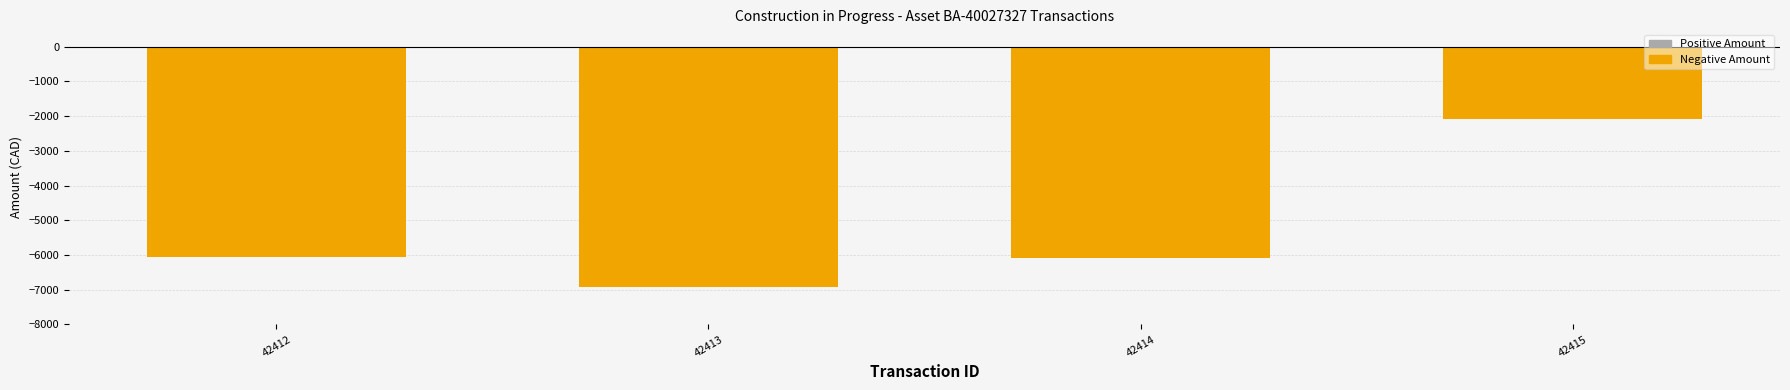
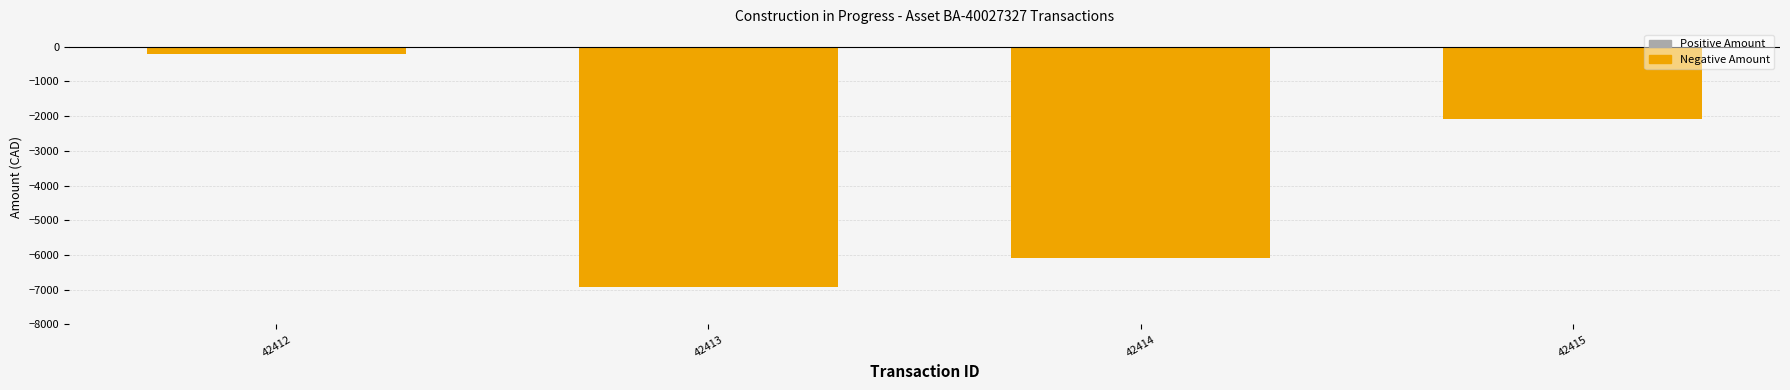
  {
-   "42412": -6100,
+   "42412": -200,
    "42413": -6900,
    "42414": -6100,
    "42415": -2100
  }
